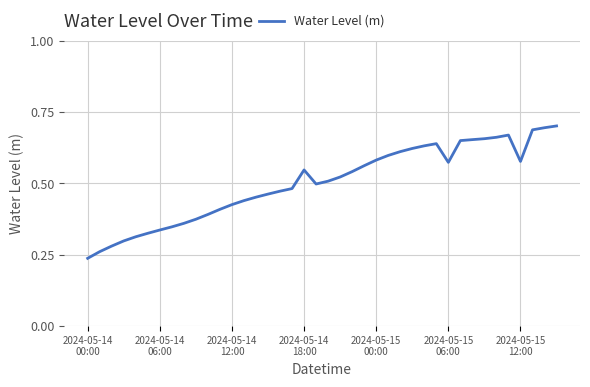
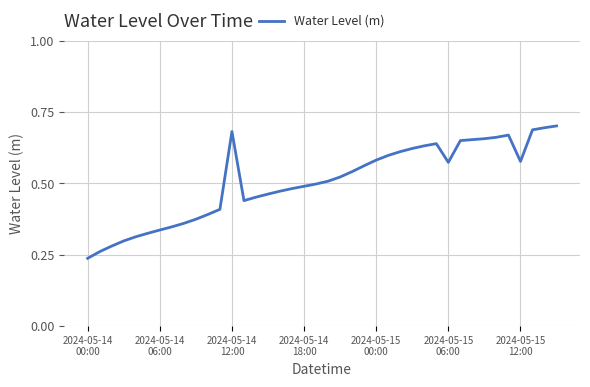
  {
    "2024-05-14 00:00": 0.24,
    "2024-05-14 06:00": 0.34,
-   "2024-05-14 12:00": 0.43,
-   "2024-05-14 18:00": 0.55,
+   "2024-05-14 12:00": 0.68,
+   "2024-05-14 18:00": 0.49,
    "2024-05-15 00:00": 0.58,
    "2024-05-15 06:00": 0.57,
    "2024-05-15 12:00": 0.58
  }
